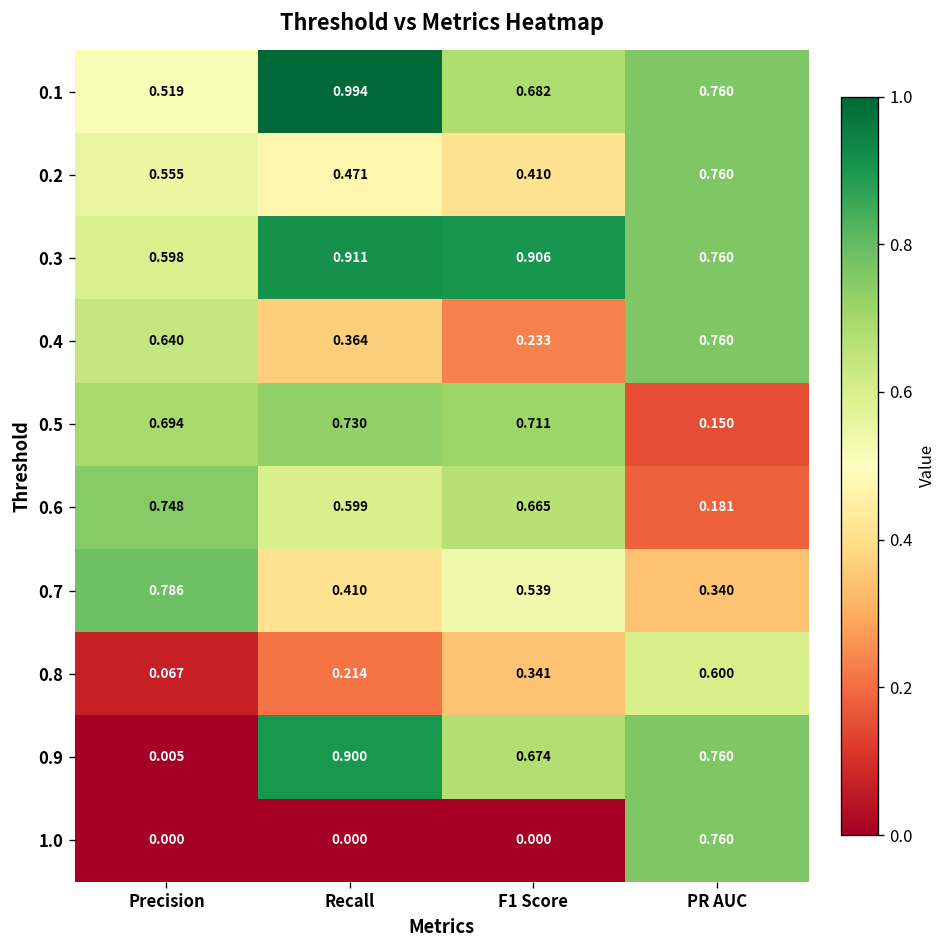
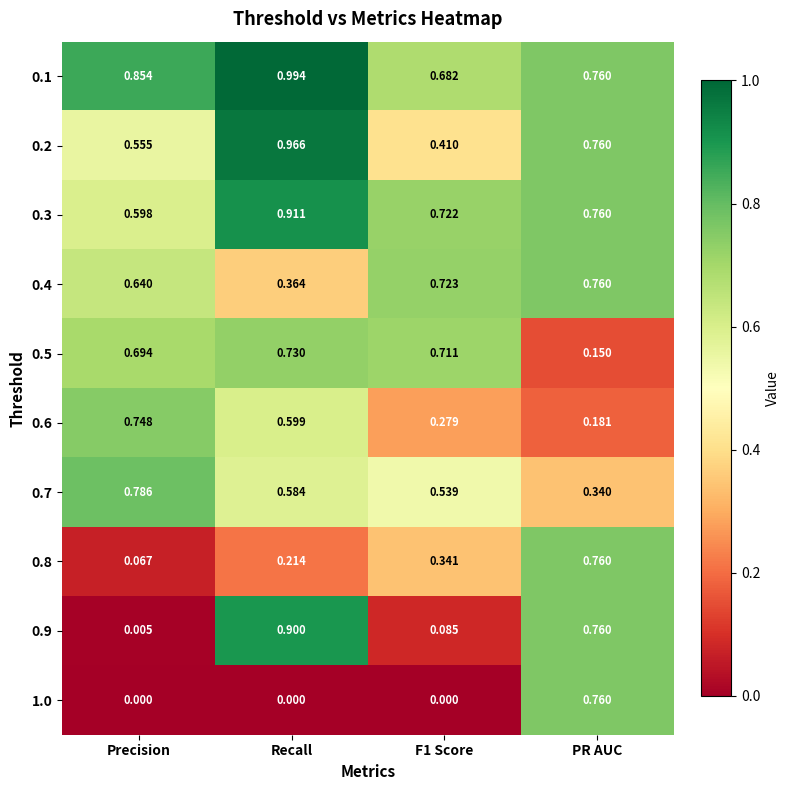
  {
    "0.1": {
-     "Precision": 0.519,
+     "Precision": 0.854,
      "Recall": 0.994,
      "F1 Score": 0.682,
      "PR AUC": 0.760
    },
    "0.2": {
      "Precision": 0.555,
-     "Recall": 0.471,
+     "Recall": 0.966,
      "F1 Score": 0.410,
      "PR AUC": 0.760
    },
    "0.3": {
      "Precision": 0.598,
      "Recall": 0.911,
-     "F1 Score": 0.906,
+     "F1 Score": 0.722,
      "PR AUC": 0.760
    },
    "0.4": {
      "Precision": 0.640,
      "Recall": 0.364,
-     "F1 Score": 0.233,
+     "F1 Score": 0.723,
      "PR AUC": 0.760
    },
    "0.5": {
      "Precision": 0.694,
      "Recall": 0.730,
      "F1 Score": 0.711,
      "PR AUC": 0.150
    },
    "0.6": {
      "Precision": 0.748,
      "Recall": 0.599,
-     "F1 Score": 0.665,
+     "F1 Score": 0.279,
      "PR AUC": 0.181
    },
    "0.7": {
      "Precision": 0.786,
-     "Recall": 0.410,
+     "Recall": 0.584,
      "F1 Score": 0.539,
      "PR AUC": 0.340
    },
    "0.8": {
      "Precision": 0.067,
      "Recall": 0.214,
      "F1 Score": 0.341,
-     "PR AUC": 0.600
+     "PR AUC": 0.760
    },
    "0.9": {
      "Precision": 0.005,
      "Recall": 0.900,
-     "F1 Score": 0.674,
+     "F1 Score": 0.085,
      "PR AUC": 0.760
    },
    "1.0": {
      "Precision": 0.000,
      "Recall": 0.000,
      "F1 Score": 0.000,
      "PR AUC": 0.760
    }
  }
